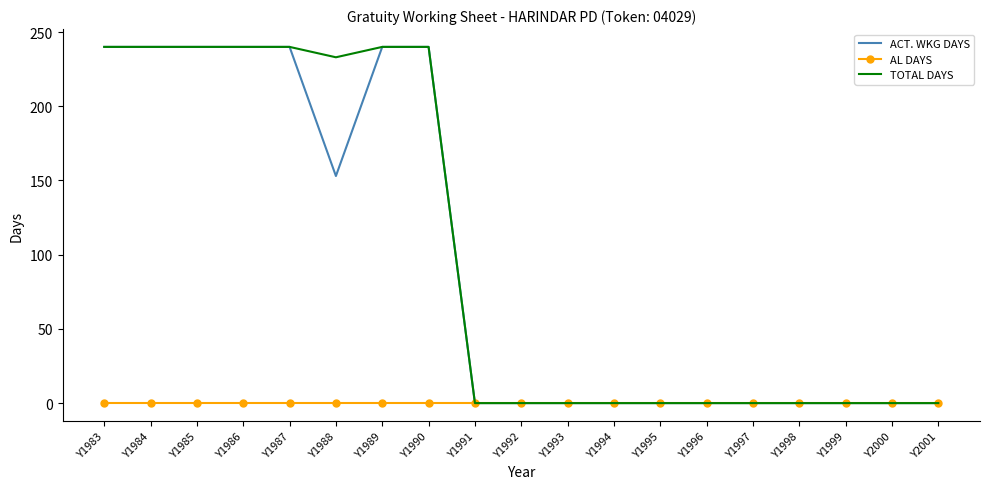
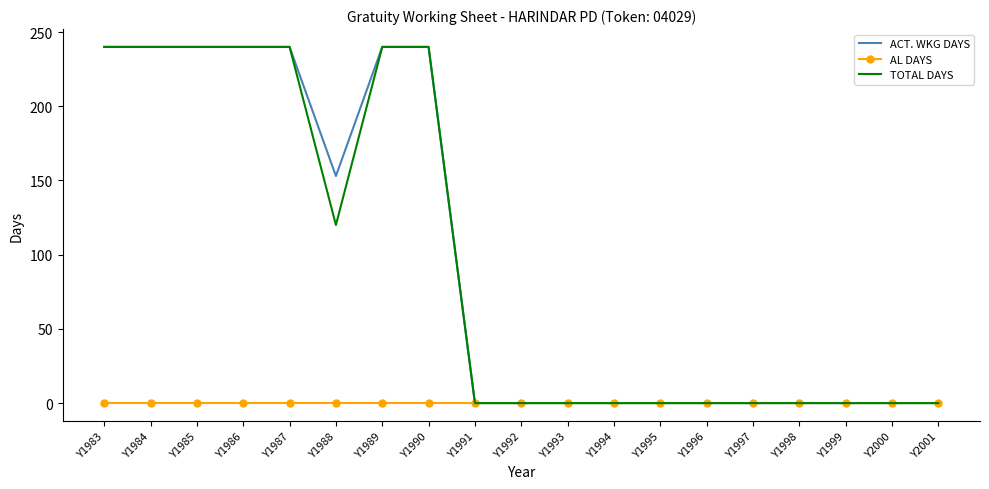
  {
    "ACT. WKG DAYS": {
      "Y1988": 153
    },
    "AL DAYS": {
      "Y1983": 0,
      "Y1984": 0,
      "Y1985": 0,
      "Y1986": 0,
      "Y1987": 0,
      "Y1988": 0,
      "Y1989": 0,
      "Y1990": 0
    },
    "TOTAL DAYS": {
-     "Y1988": 233
+     "Y1988": 120
    }
  }
